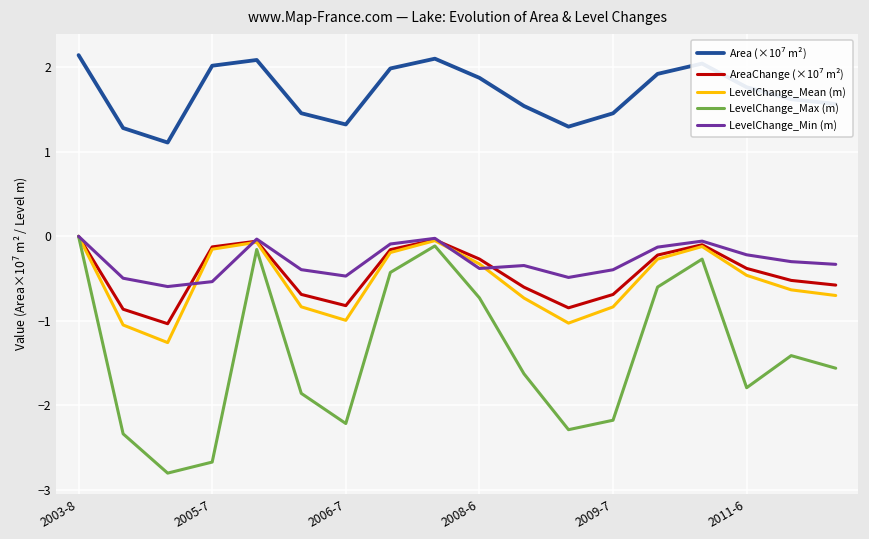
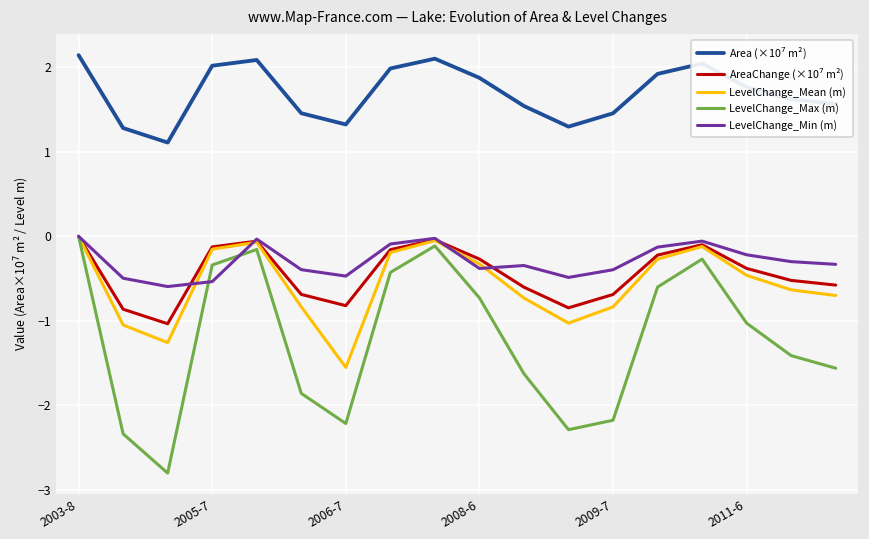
  {
    "LevelChange_Mean (m)": {
-     "2006-7": -1.0,
+     "2006-7": -1.6,
      "2008-6": -0.3,
      "2009-7": -0.8,
      "2011-6": -0.5
    },
    "LevelChange_Max (m)": {
-     "2005-7": -2.7,
+     "2005-7": -0.3,
      "2006-7": -2.2,
      "2008-6": -0.7,
      "2009-7": -2.2,
-     "2011-6": -1.8
+     "2011-6": -1.0
    },
    "LevelChange_Min (m)": {
      "2005-7": -0.5,
      "2006-7": -0.5,
      "2008-6": -0.4,
      "2009-7": -0.4,
      "2011-6": -0.2
    }
  }
